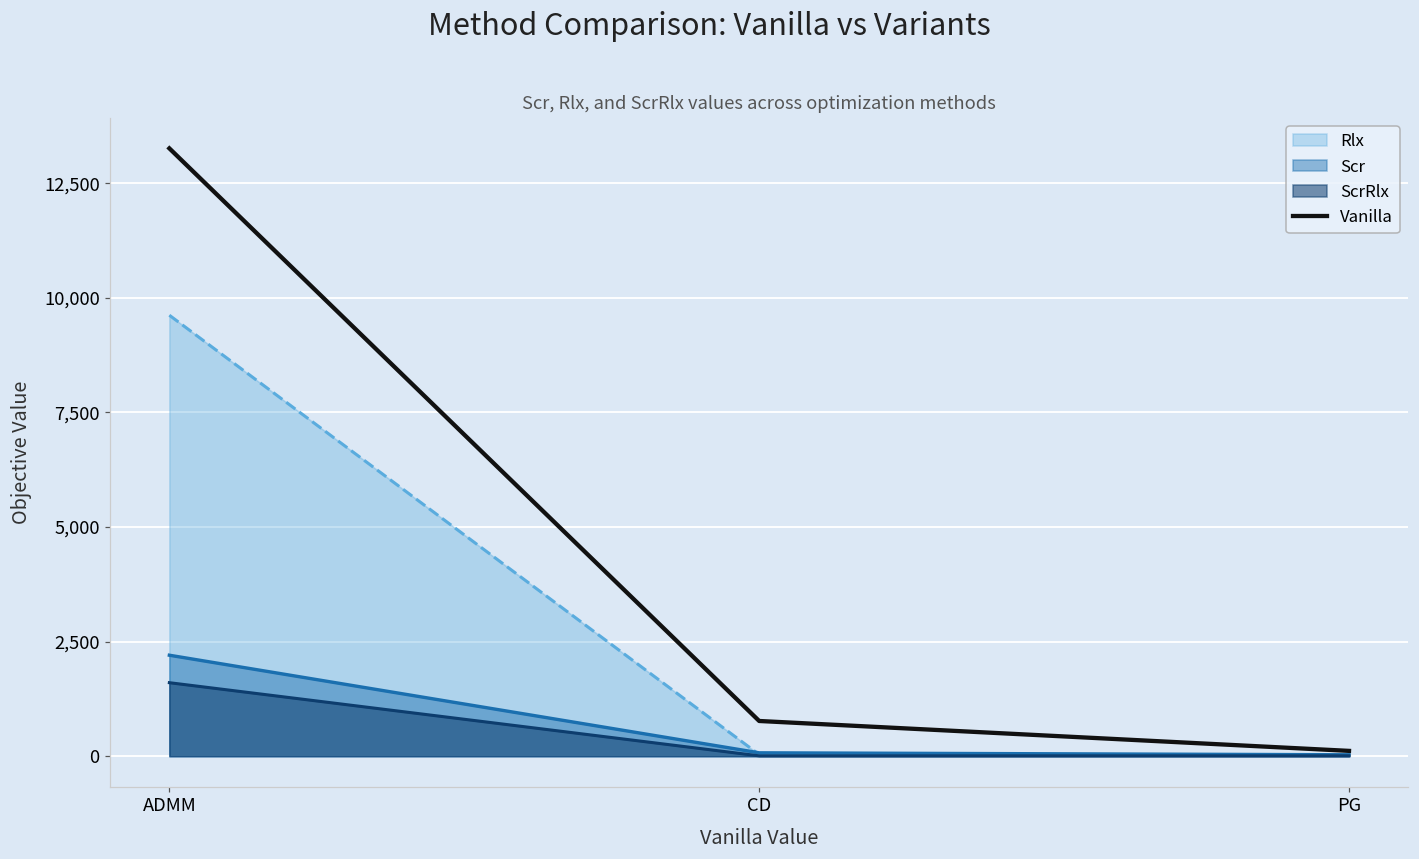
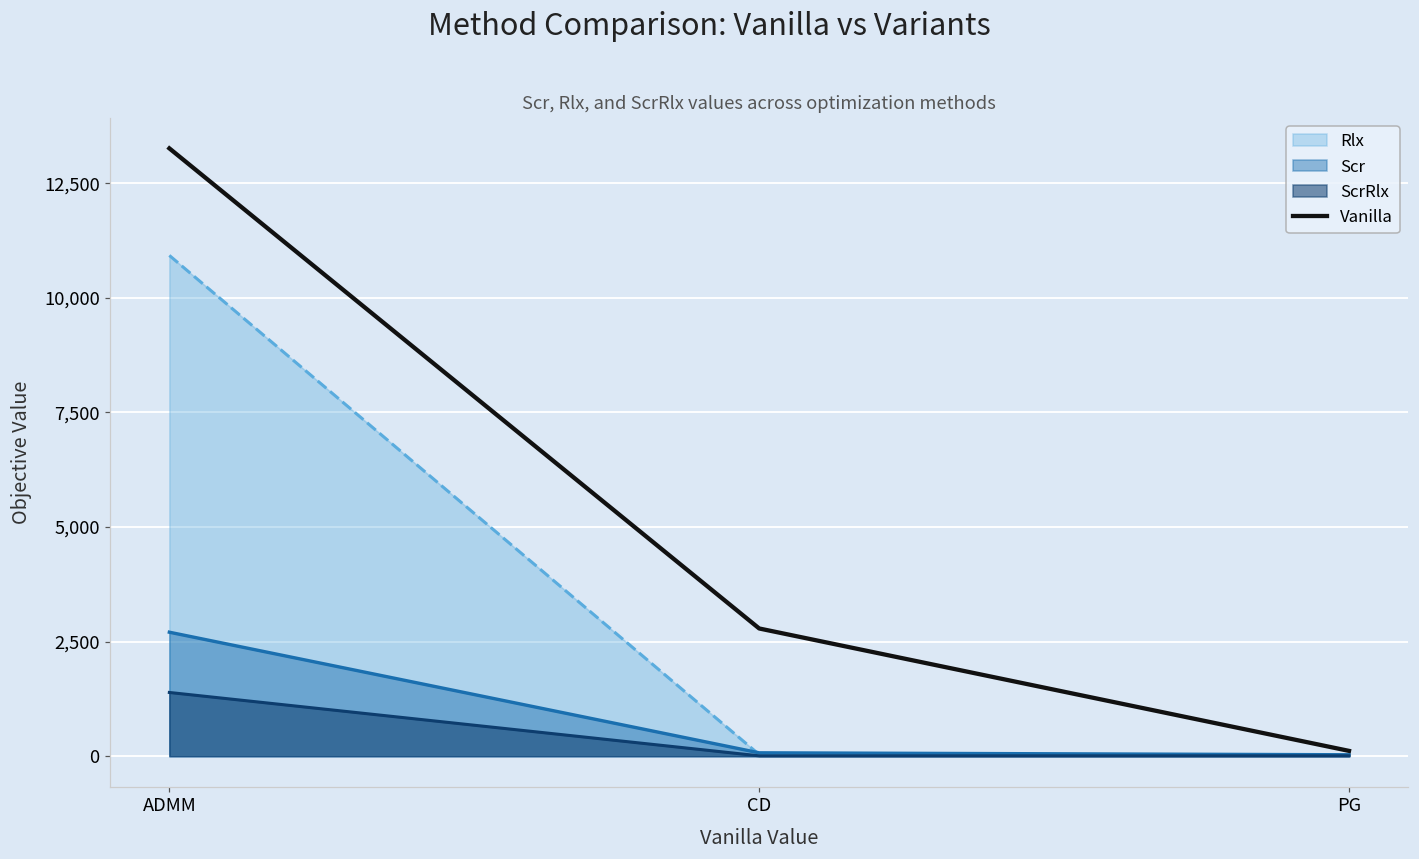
  {
    "Rlx": {
-     "ADMM": "9,600"
+     "ADMM": "10,900"
    },
    "Scr": {
-     "ADMM": "2,200"
+     "ADMM": "2,700"
    },
    "ScrRlx": {
-     "ADMM": "1,600"
+     "ADMM": "1,400"
    },
    "Vanilla": {
      "ADMM": "13,300",
-     "CD": "800",
+     "CD": "2,800",
      "PG": "100"
    }
  }
